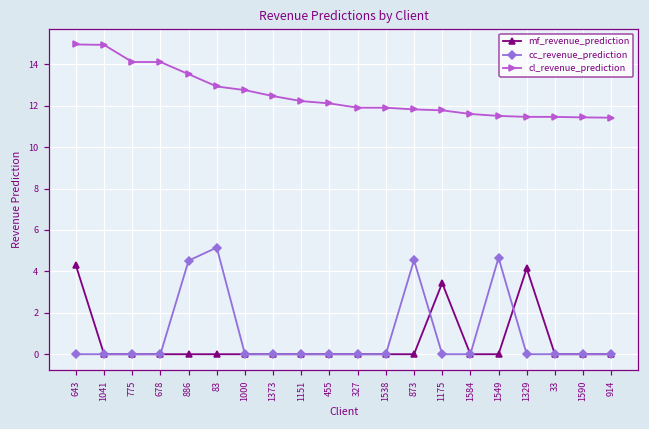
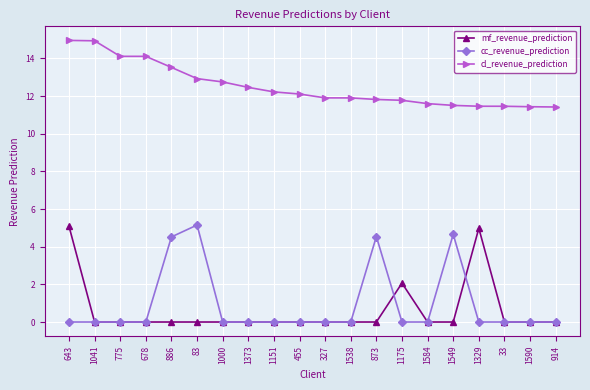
  {
    "mf_revenue_prediction": {
-     "643": 4.3,
+     "643": 5.1,
      "886": 0.0,
      "83": 0.0,
      "873": 0.0,
-     "1175": 3.4,
+     "1175": 2.1,
      "1549": 0.0,
-     "1329": 4.1
+     "1329": 5.0
    }
  }
